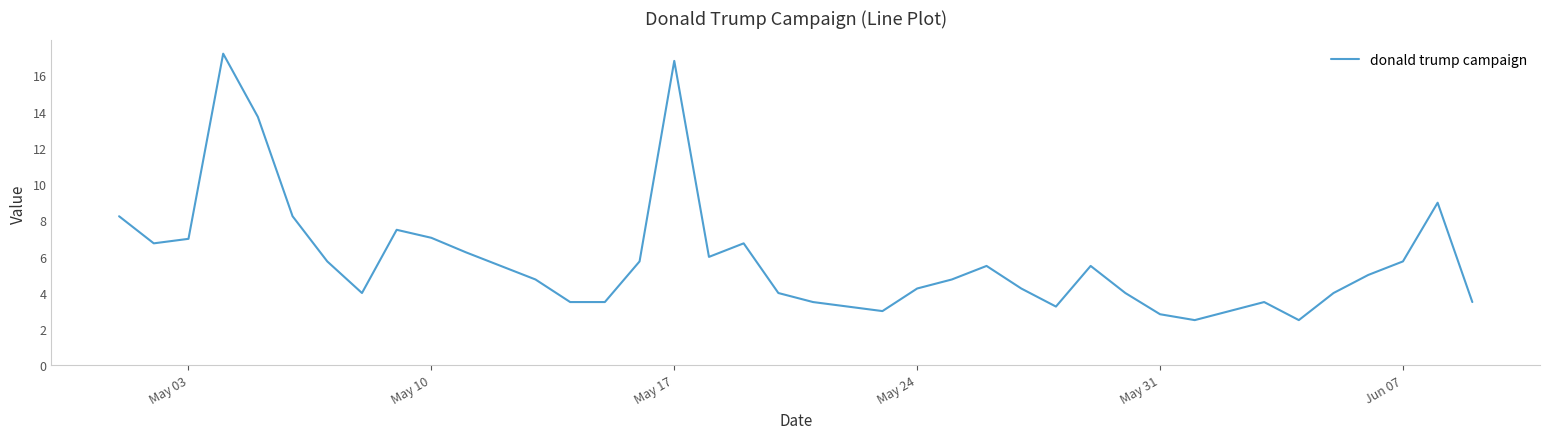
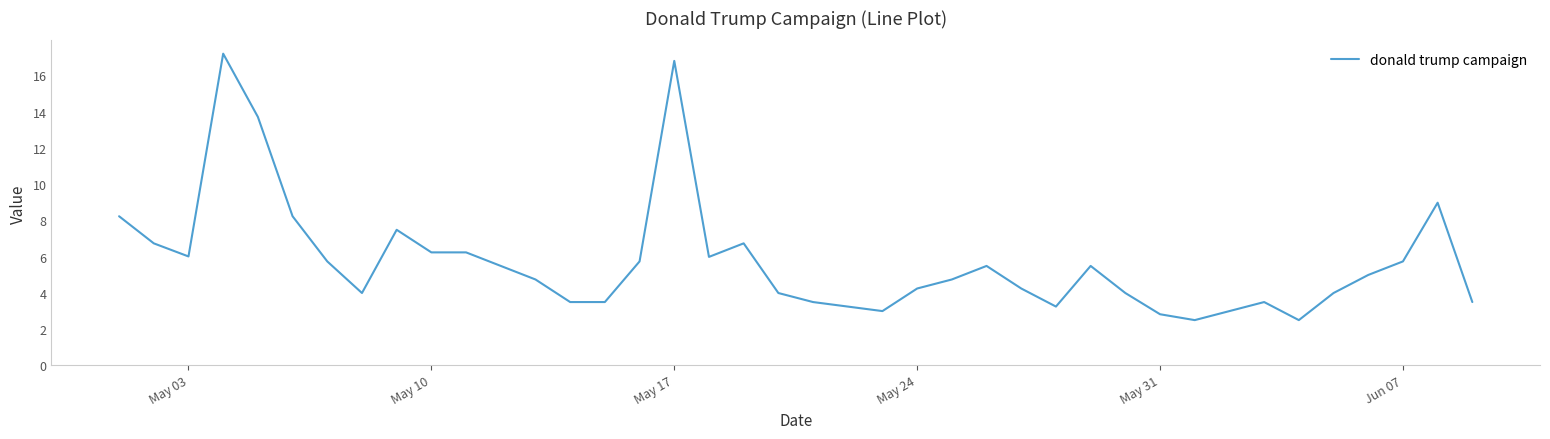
  {
-   "May 03": 7.0,
-   "May 10": 7.0,
+   "May 03": 6.0,
+   "May 10": 6.2,
    "May 17": 16.8,
    "May 24": 4.2,
    "May 31": 2.8,
    "Jun 07": 5.7
  }
